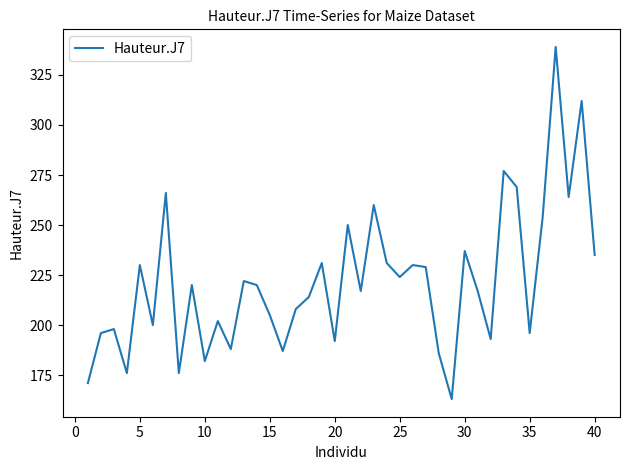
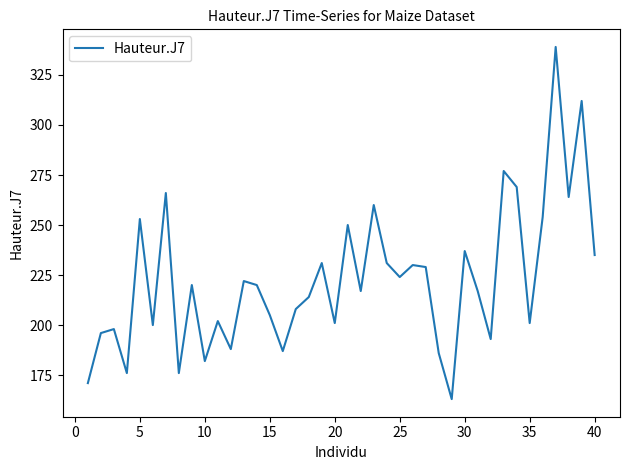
  {
-   "5": 230,
+   "5": 253,
    "10": 182,
    "15": 205,
-   "20": 192,
+   "20": 201,
    "25": 224,
    "30": 237,
-   "35": 196,
+   "35": 201,
    "40": 235
  }
